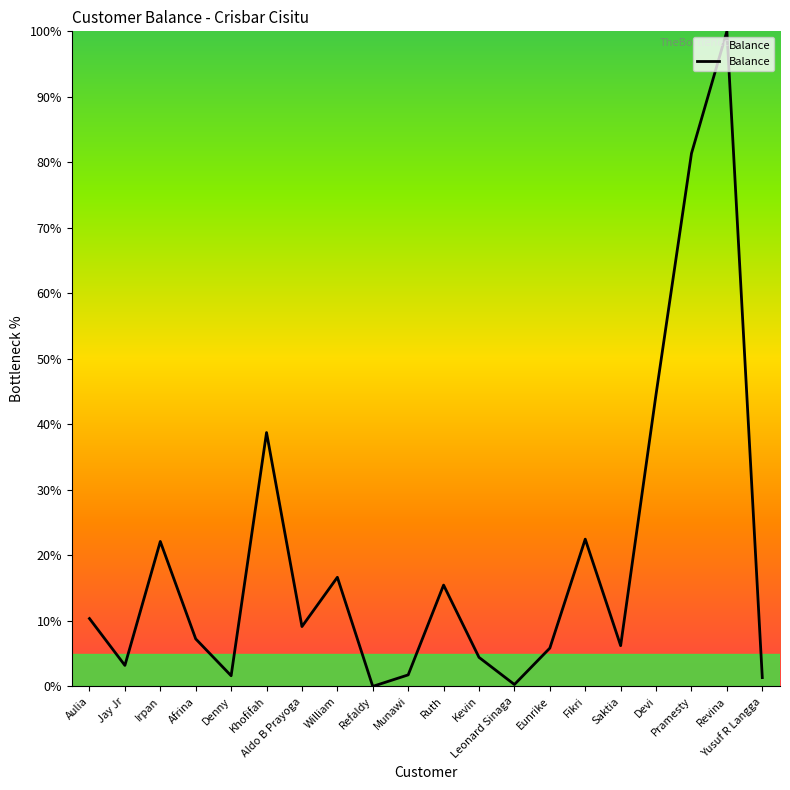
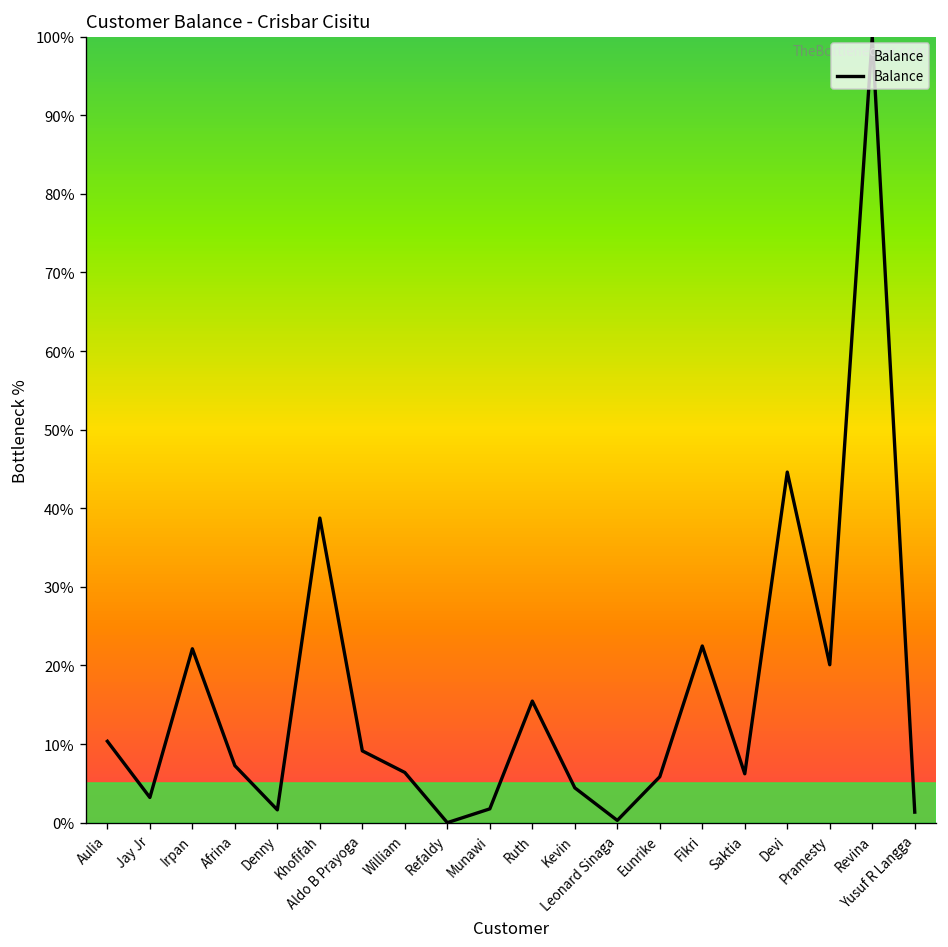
  {
    "Aulia": "10%",
    "Irpan": "22%",
    "Afrina": "7%",
    "Khofifah": "39%",
    "Aldo B Prayoga": "9%",
-   "William": "17%",
+   "William": "6%",
    "Ruth": "15%",
    "Eunrike": "6%",
    "Fikri": "22%",
    "Saktia": "6%",
    "Devi": "45%",
-   "Pramesty": "81%",
+   "Pramesty": "20%",
    "Revina": "100%"
  }
